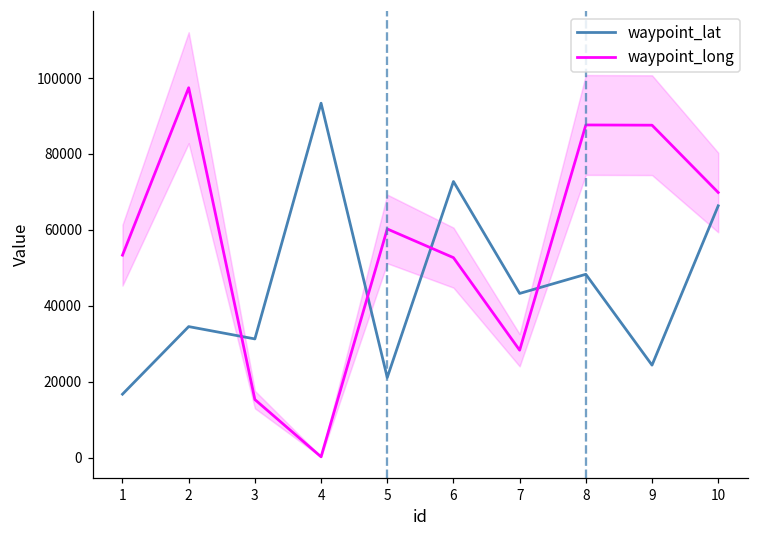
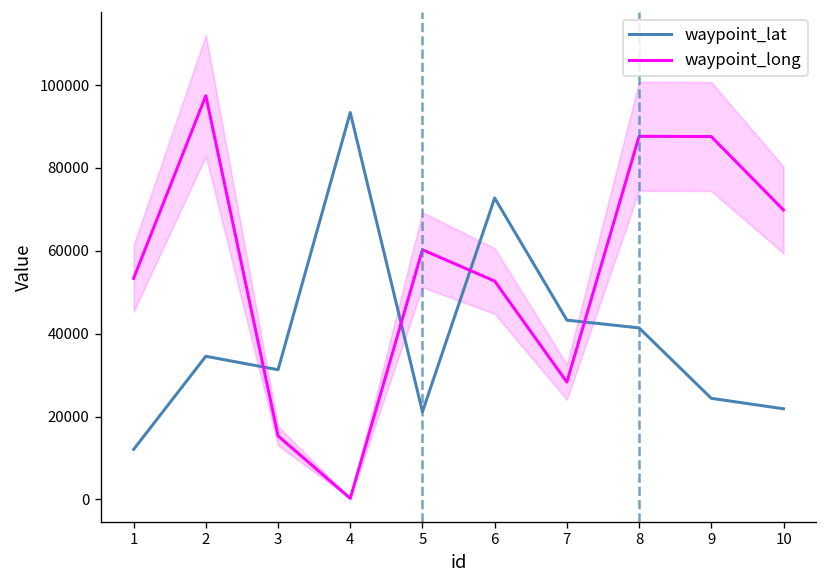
  {
    "waypoint_lat": {
-     "1": 17000,
+     "1": 12000,
      "2": 35000,
      "3": 31000,
      "4": 93000,
      "5": 21000,
      "6": 73000,
      "7": 43000,
-     "8": 48000,
+     "8": 41000,
      "9": 24000,
-     "10": 66000
+     "10": 22000
    }
  }
